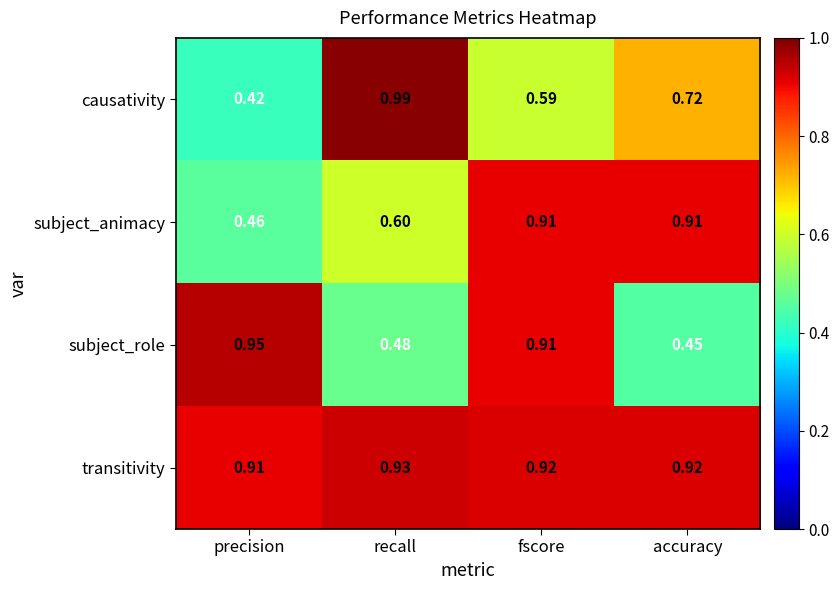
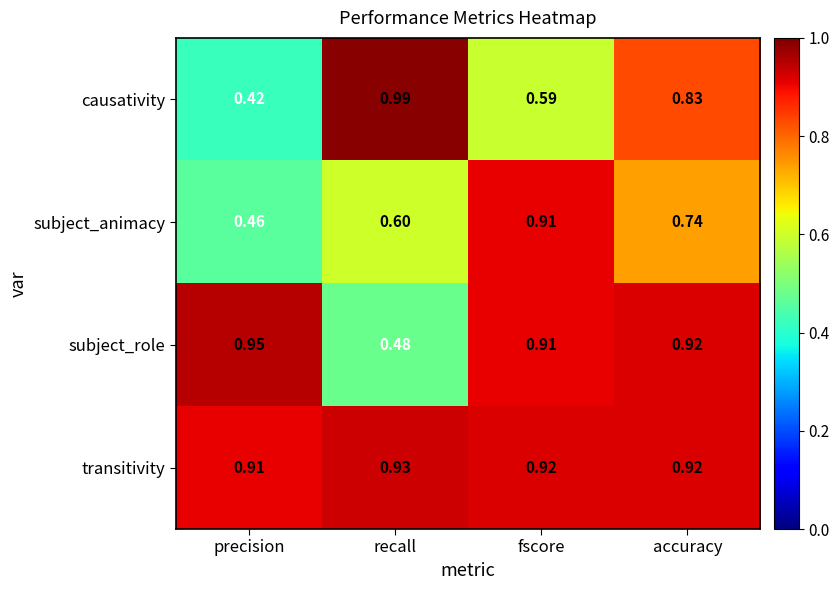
  {
    "causativity": {
      "precision": 0.42,
      "recall": 0.99,
      "fscore": 0.59,
-     "accuracy": 0.72
+     "accuracy": 0.83
    },
    "subject_animacy": {
      "precision": 0.46,
      "recall": 0.60,
      "fscore": 0.91,
-     "accuracy": 0.91
+     "accuracy": 0.74
    },
    "subject_role": {
      "precision": 0.95,
      "recall": 0.48,
      "fscore": 0.91,
-     "accuracy": 0.45
+     "accuracy": 0.92
    },
    "transitivity": {
      "precision": 0.91,
      "recall": 0.93,
      "fscore": 0.92,
      "accuracy": 0.92
    }
  }
